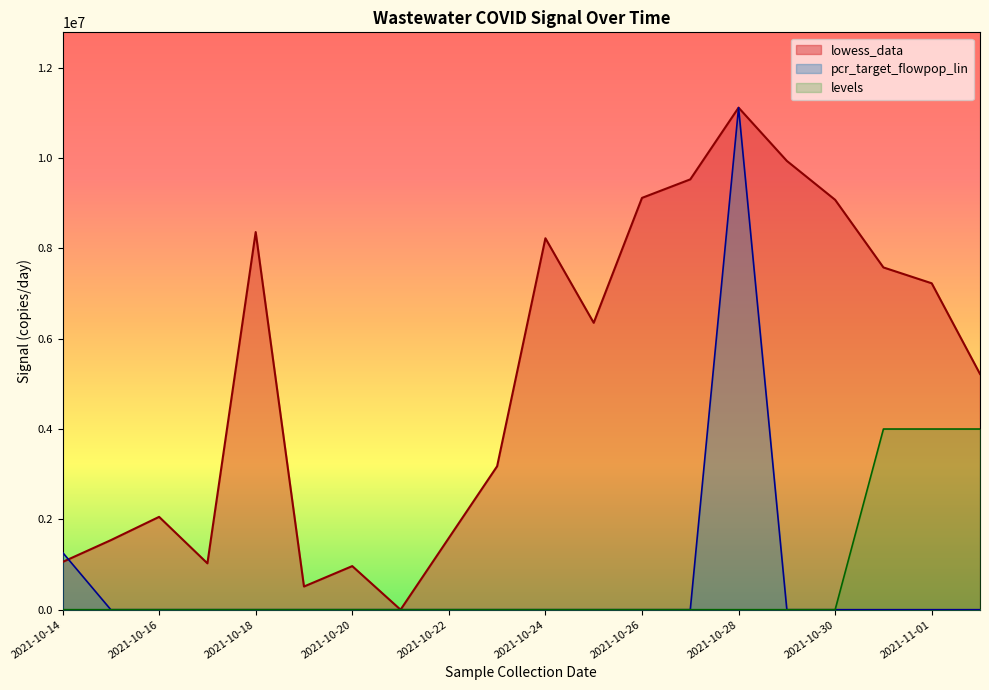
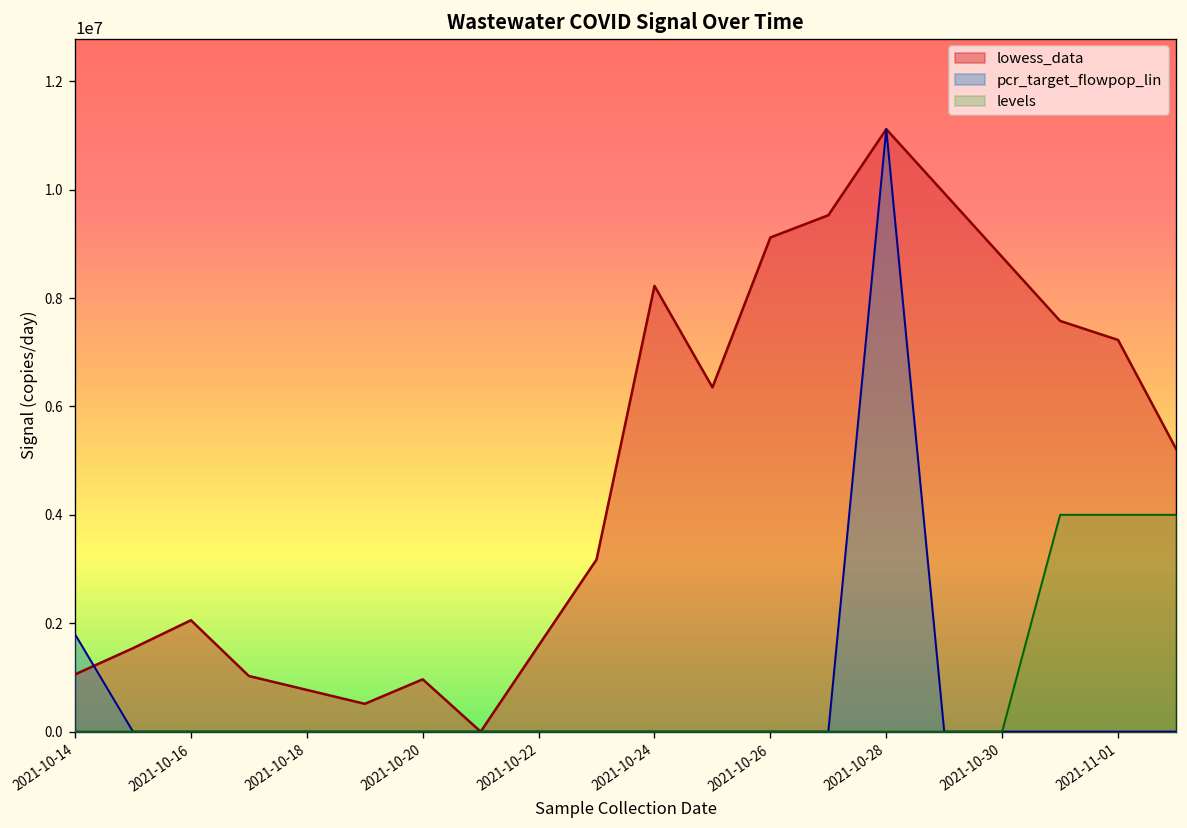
  {
    "lowess_data": {
      "2021-10-14": 1100000,
      "2021-10-16": 2100000,
-     "2021-10-18": 8400000,
+     "2021-10-18": 800000,
      "2021-10-20": 1000000,
      "2021-10-22": 1600000,
      "2021-10-24": 8200000,
      "2021-10-26": 9100000,
-     "2021-10-30": 9100000,
+     "2021-10-30": 8800000,
      "2021-11-01": 7200000
    },
    "pcr_target_flowpop_lin": {
-     "2021-10-14": 1300000,
+     "2021-10-14": 1800000,
      "2021-11-01": 0
    },
    "levels": {
      "2021-10-14": 0,
      "2021-10-28": 0,
      "2021-11-01": 4000000
    }
  }
